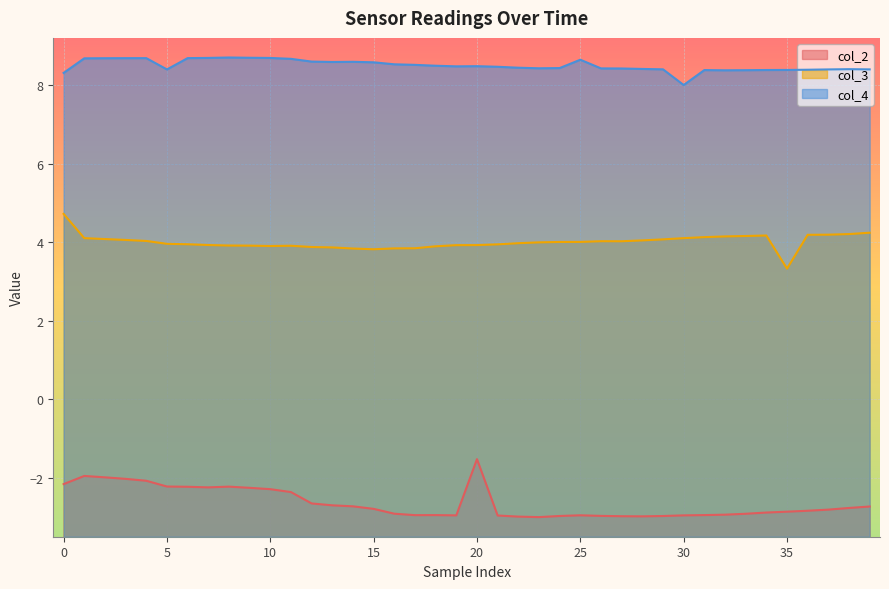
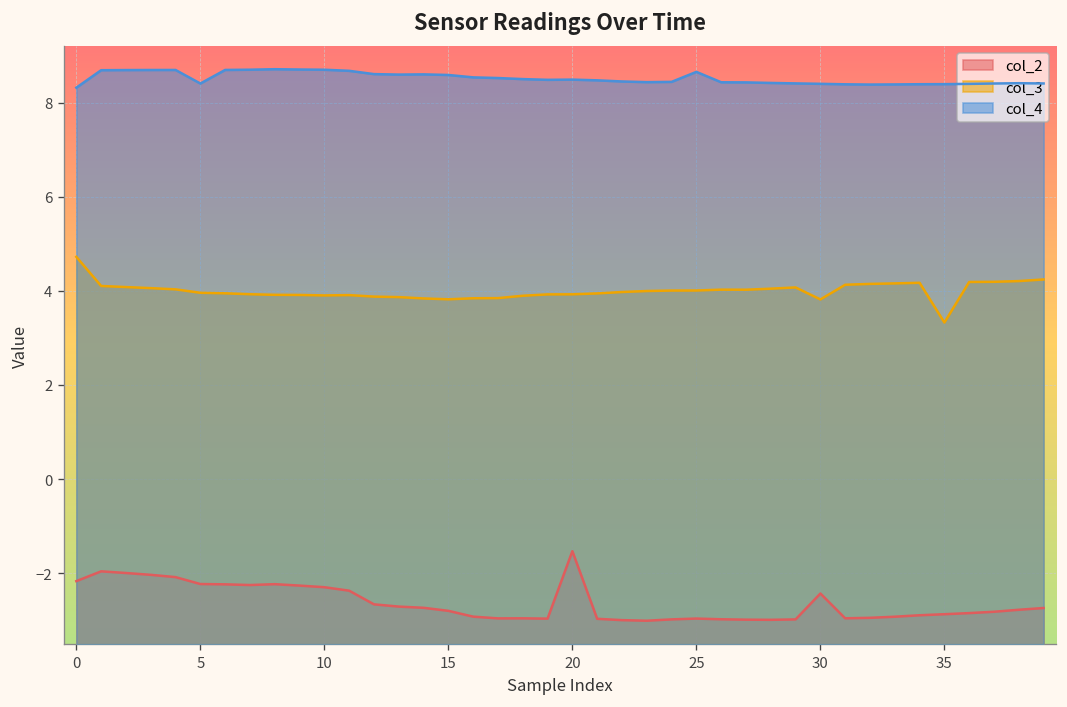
  {
    "col_2": {
      "0": -2.2,
      "5": -2.2,
      "10": -2.3,
      "15": -2.8,
      "20": -1.5,
      "25": -3.0,
-     "30": -3.0,
+     "30": -2.4,
      "35": -2.9
    },
    "col_3": {
      "0": 4.7,
      "5": 4.0,
      "10": 3.9,
      "15": 3.8,
      "20": 3.9,
      "25": 4.0,
-     "30": 4.1,
+     "30": 3.8,
      "35": 3.3
    },
    "col_4": {
      "0": 8.3,
      "5": 8.4,
      "10": 8.7,
      "15": 8.6,
      "20": 8.5,
      "25": 8.7,
-     "30": 8.0,
+     "30": 8.4,
      "35": 8.4
    }
  }
